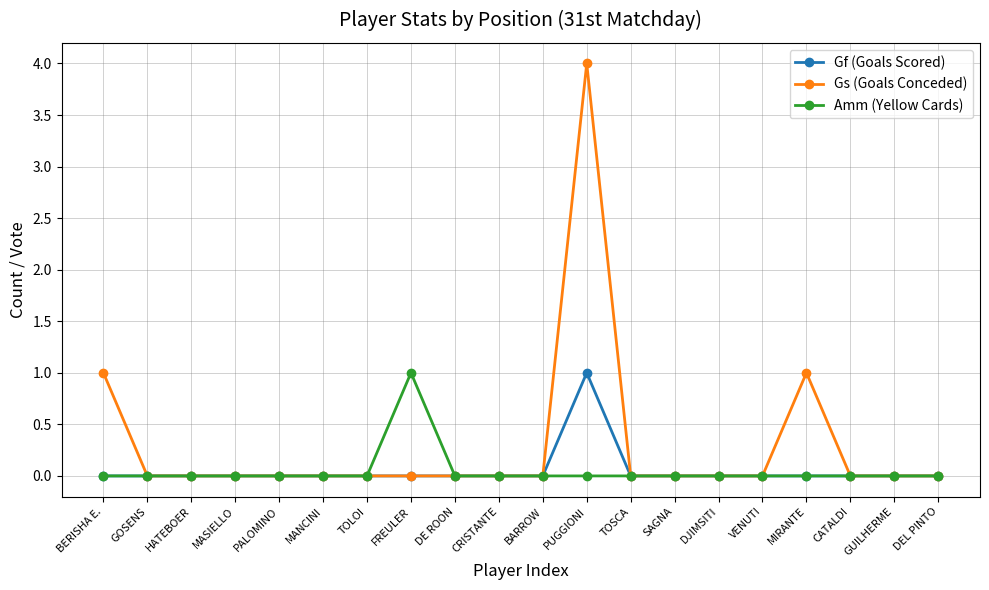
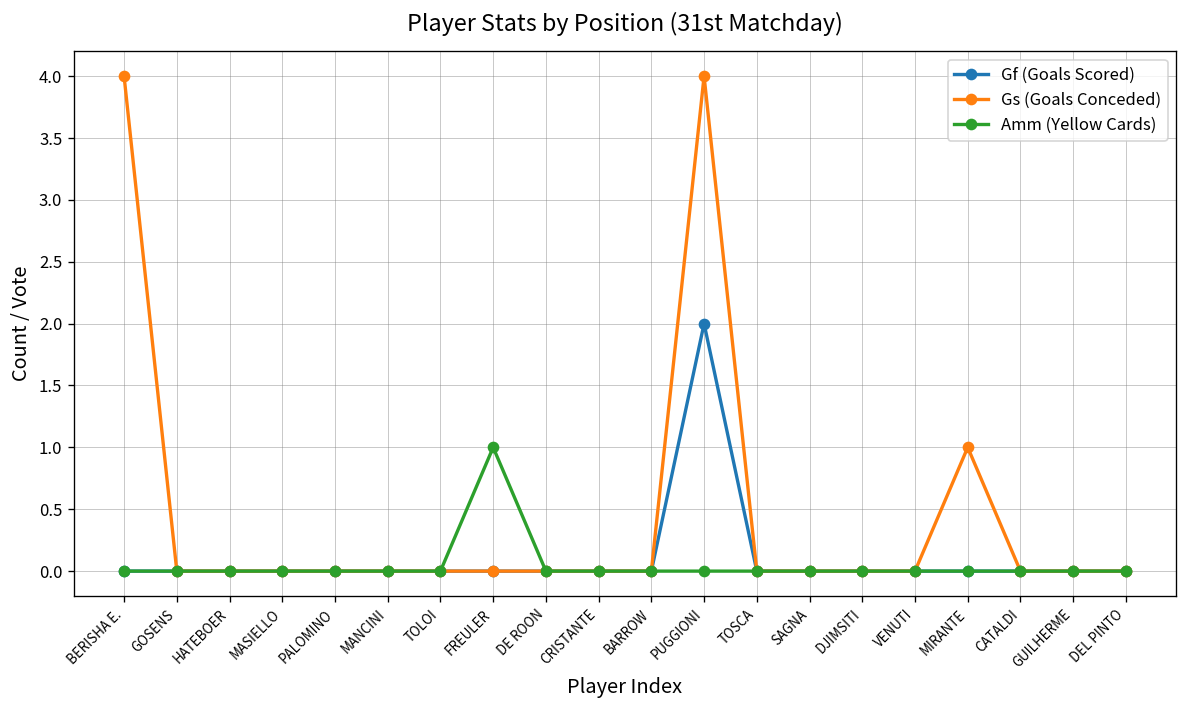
  {
    "Gf (Goals Scored)": {
-     "PUGGIONI": 1
+     "PUGGIONI": 2
    },
    "Gs (Goals Conceded)": {
-     "BERISHA E.": 1,
+     "BERISHA E.": 4,
      "PUGGIONI": 4,
      "MIRANTE": 1
    },
    "Amm (Yellow Cards)": {
      "FREULER": 1,
      "PUGGIONI": 0
    }
  }
